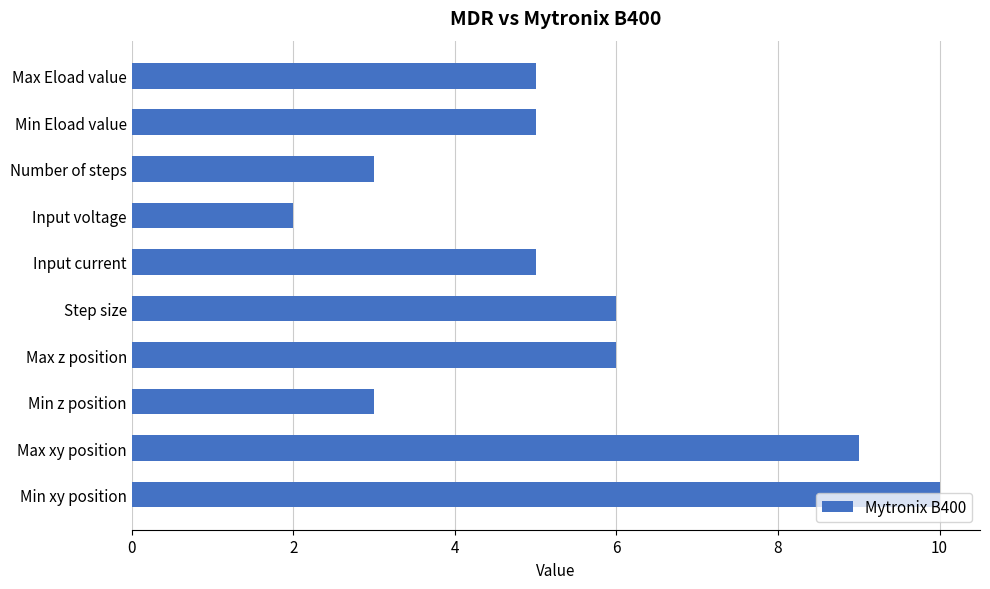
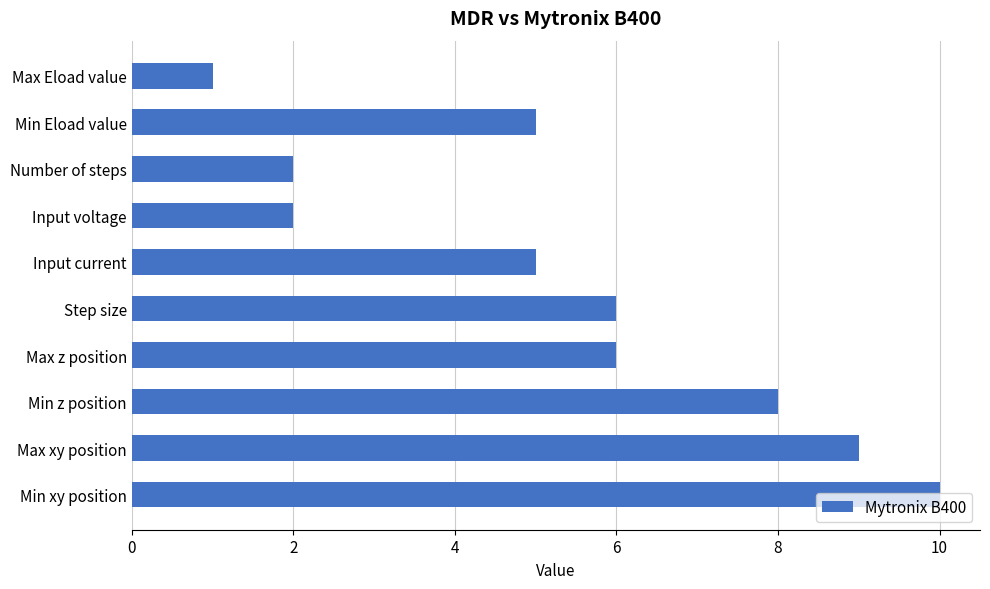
  {
-   "Max Eload value": 5,
+   "Max Eload value": 1,
    "Min Eload value": 5,
-   "Number of steps": 3,
+   "Number of steps": 2,
    "Input voltage": 2,
    "Input current": 5,
    "Step size": 6,
    "Max z position": 6,
-   "Min z position": 3,
+   "Min z position": 8,
    "Max xy position": 9
  }
